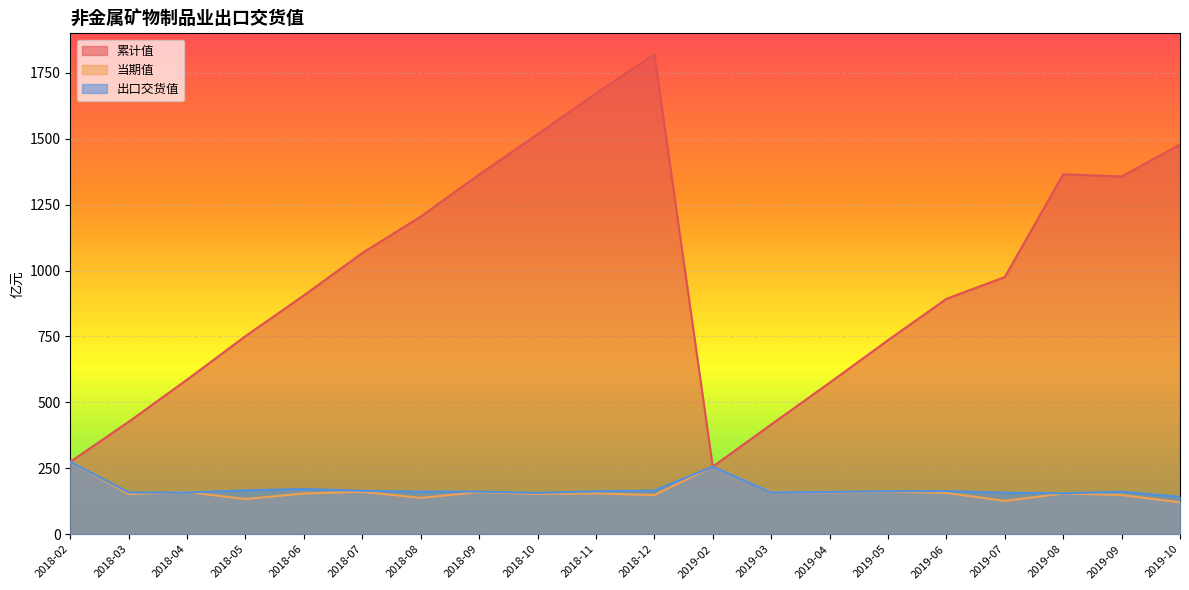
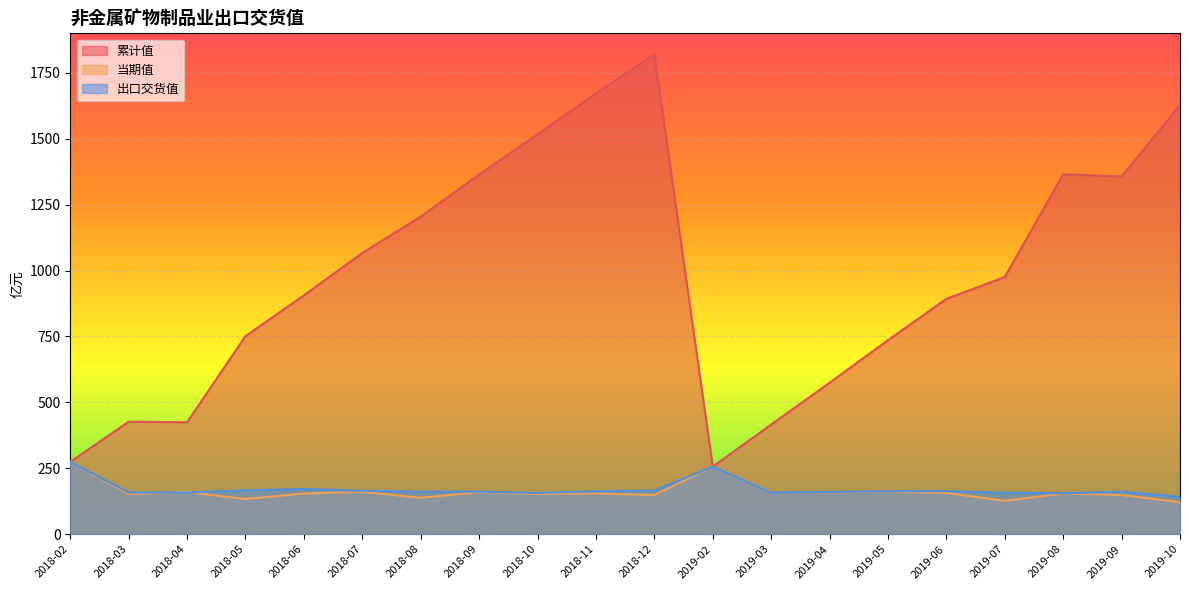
  {
    "累计值": {
      "2018-03": 430,
-     "2018-04": 590,
+     "2018-04": 420,
      "2018-05": 750,
      "2018-06": 910,
      "2018-07": 1070,
      "2018-08": 1200,
      "2018-09": 1360,
      "2018-10": 1520,
      "2018-11": 1670,
      "2018-12": 1820,
      "2019-03": 420,
      "2019-04": 570,
      "2019-05": 740,
      "2019-06": 890,
      "2019-07": 980,
      "2019-08": 1370,
      "2019-09": 1360,
-     "2019-10": 1480
+     "2019-10": 1630
    },
    "当期值": {
      "2018-05": 130,
      "2018-06": 150,
      "2018-08": 140,
      "2018-12": 150,
      "2019-07": 130,
      "2019-09": 150,
      "2019-10": 120
    },
    "出口交货值": {
      "2018-05": 170,
      "2018-06": 170,
      "2018-08": 160,
      "2018-12": 170,
      "2019-07": 160,
      "2019-09": 160,
      "2019-10": 140
    }
  }
